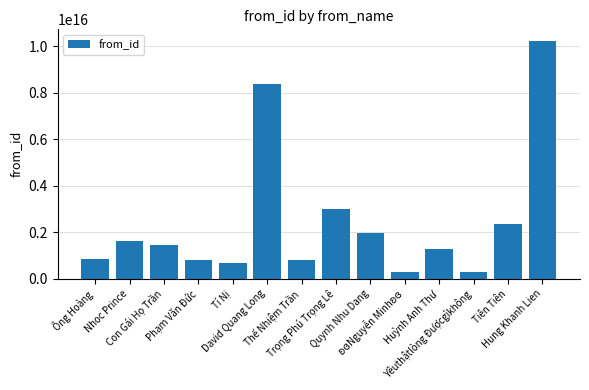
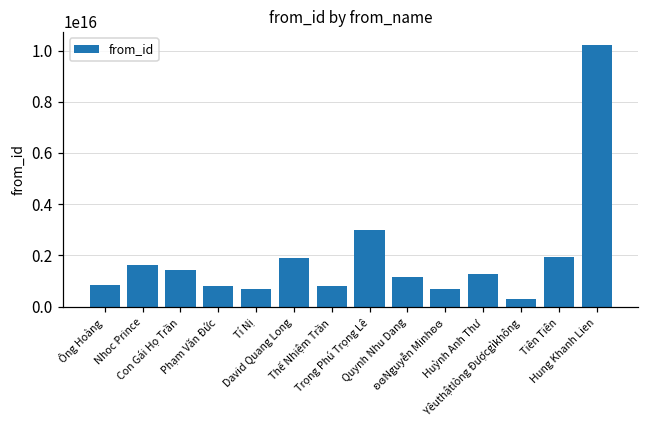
  {
    "Ông Hoàng": 800000000000000,
    "Nhoc Prince": 1600000000000000,
    "Con Gái Họ Trần": 1400000000000000,
    "Phạm Văn Đức": 800000000000000,
    "Tí Nị": 700000000000000,
-   "David Quang Long": 8400000000000000,
+   "David Quang Long": 1900000000000000,
    "Thế Nhiệm Trần": 800000000000000,
    "Trọng Phú Trọng Lê": 3000000000000000,
-   "Quynh Nhu Dang": 2000000000000000,
-   "ʚɞNguyễn Minhʚɞ": 300000000000000,
+   "Quynh Nhu Dang": 1200000000000000,
+   "ʚɞNguyễn Minhʚɞ": 700000000000000,
    "Huỳnh Anh Thư": 1300000000000000,
    "Yêuthậtlòng Đượcgìkhông": 300000000000000,
-   "Tiên Tiên": 2300000000000000,
+   "Tiên Tiên": 2000000000000000,
    "Hung Khanh Lien": 10200000000000000
  }
